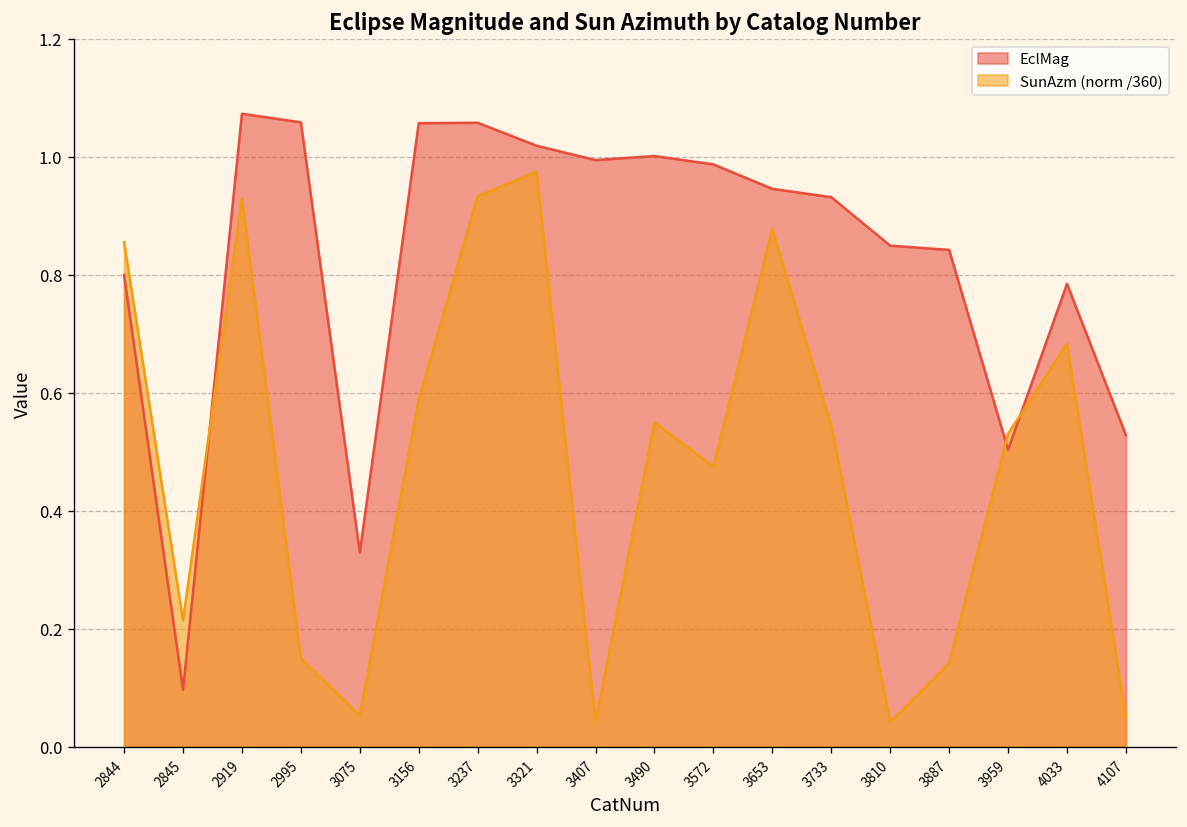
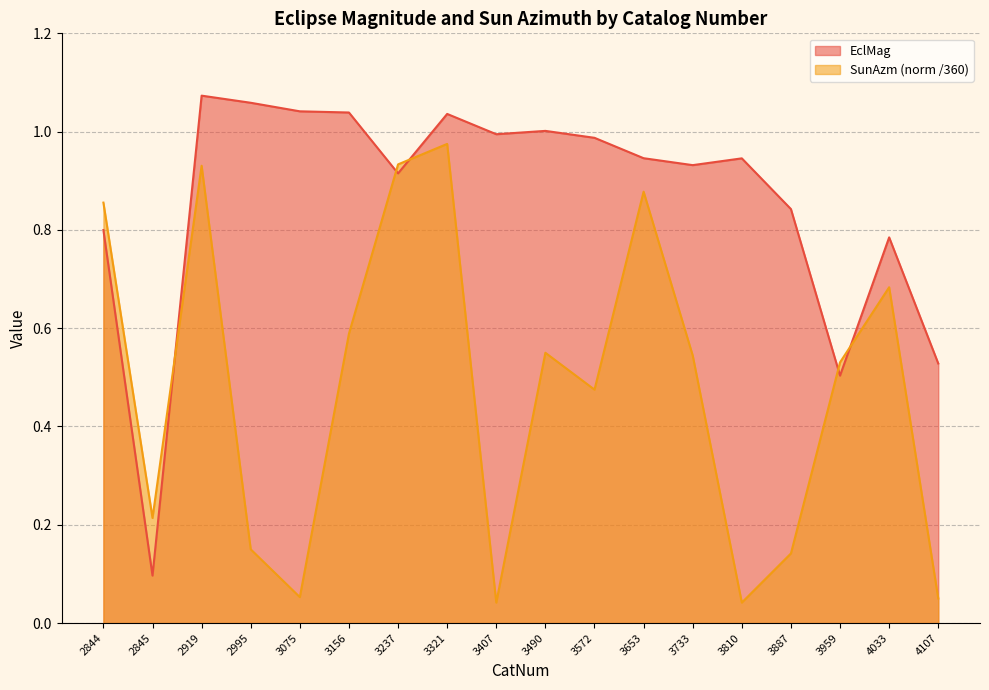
  {
    "EclMag": {
      "2844": 0.80,
      "2845": 0.10,
      "2919": 1.07,
      "2995": 1.06,
-     "3075": 0.33,
-     "3156": 1.06,
-     "3237": 1.06,
-     "3321": 1.02,
+     "3075": 1.04,
+     "3156": 1.04,
+     "3237": 0.92,
+     "3321": 1.04,
      "3407": 0.99,
      "3490": 1.00,
      "3572": 0.99,
      "3653": 0.95,
      "3733": 0.93,
-     "3810": 0.85,
+     "3810": 0.95,
      "3887": 0.84,
      "3959": 0.50,
      "4033": 0.78,
      "4107": 0.53
    },
    "SunAzm (norm /360)": {
      "2844": 0.86,
      "2845": 0.21,
      "2919": 0.93,
      "2995": 0.15,
      "3075": 0.05,
      "3156": 0.59,
      "3237": 0.93,
      "3321": 0.98,
      "3407": 0.04,
      "3490": 0.55,
      "3572": 0.48,
      "3653": 0.88,
      "3733": 0.54,
      "3810": 0.04,
      "3887": 0.14,
      "3959": 0.53,
      "4033": 0.68,
      "4107": 0.05
    }
  }
